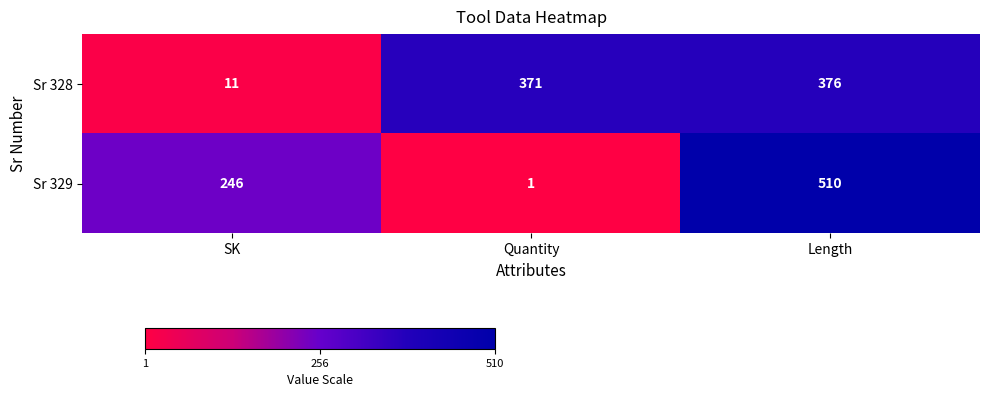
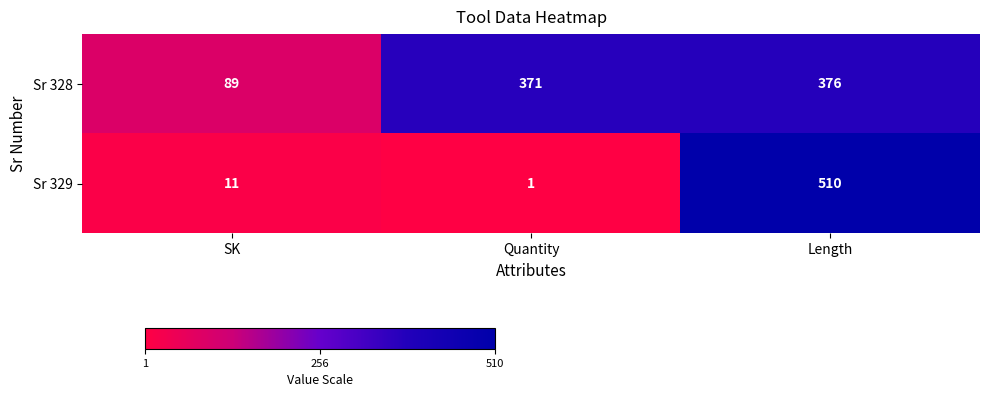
  {
    "Sr 328": {
-     "SK": 11,
+     "SK": 89,
      "Quantity": 371,
      "Length": 376
    },
    "Sr 329": {
-     "SK": 246,
+     "SK": 11,
      "Quantity": 1,
      "Length": 510
    }
  }
